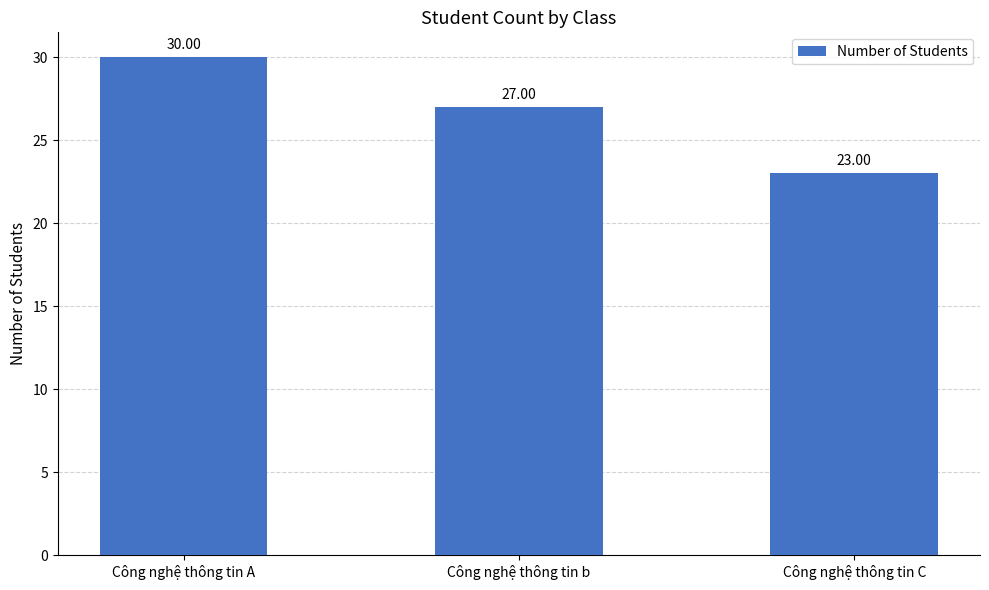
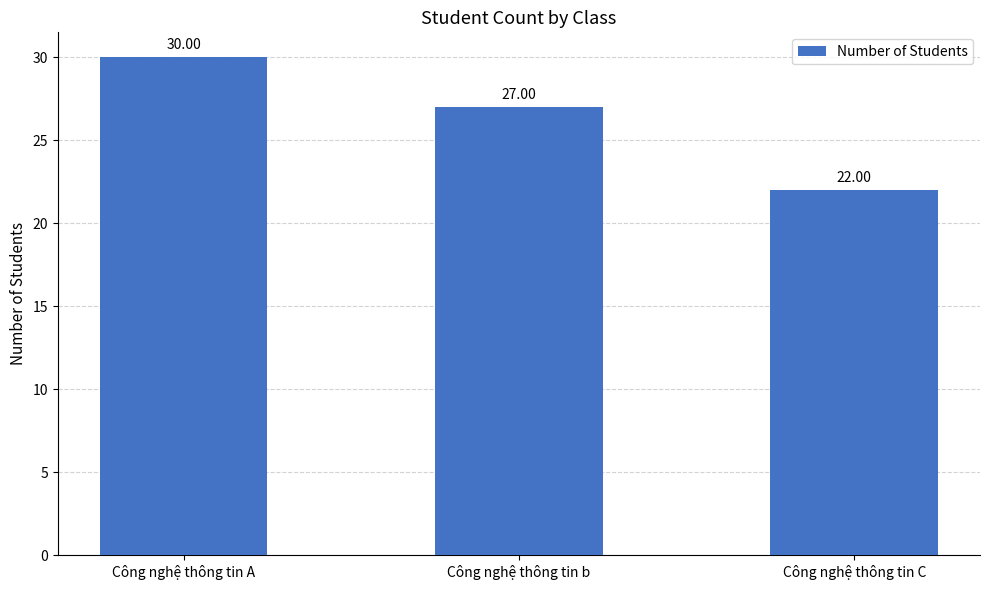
  {
    "Công nghệ thông tin A": 30.00,
    "Công nghệ thông tin b": 27.00,
-   "Công nghệ thông tin C": 23.00
+   "Công nghệ thông tin C": 22.00
  }
